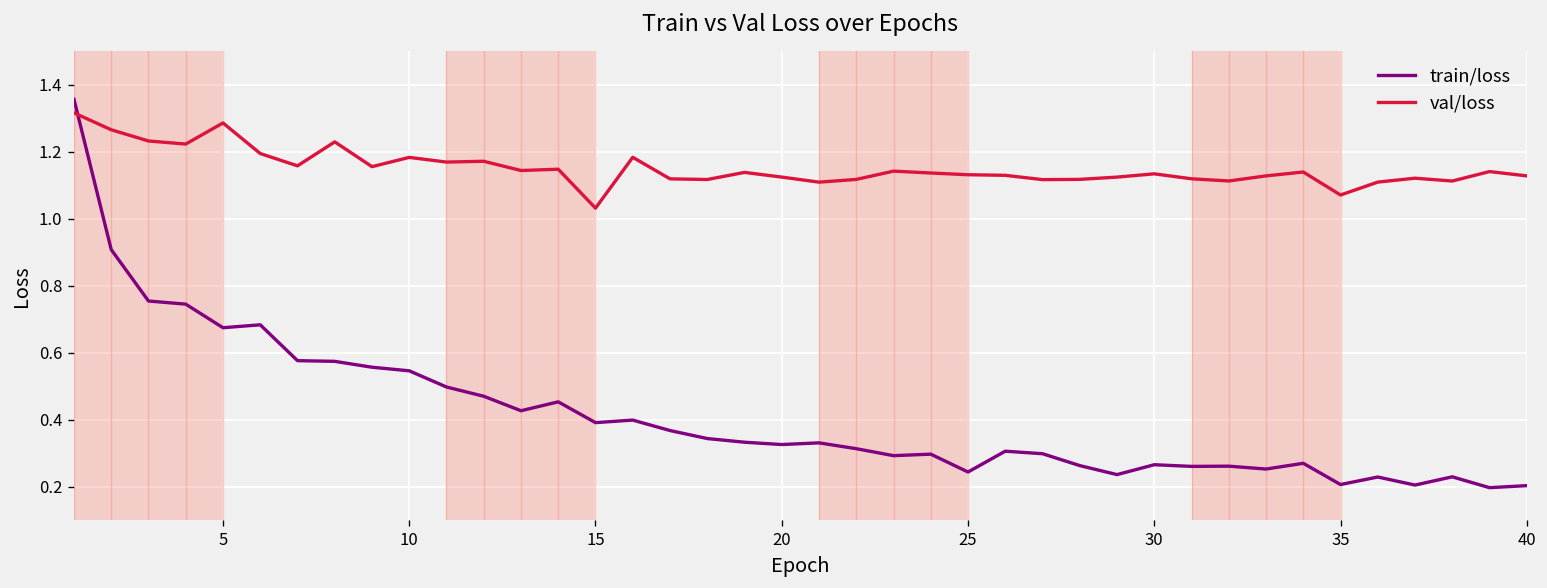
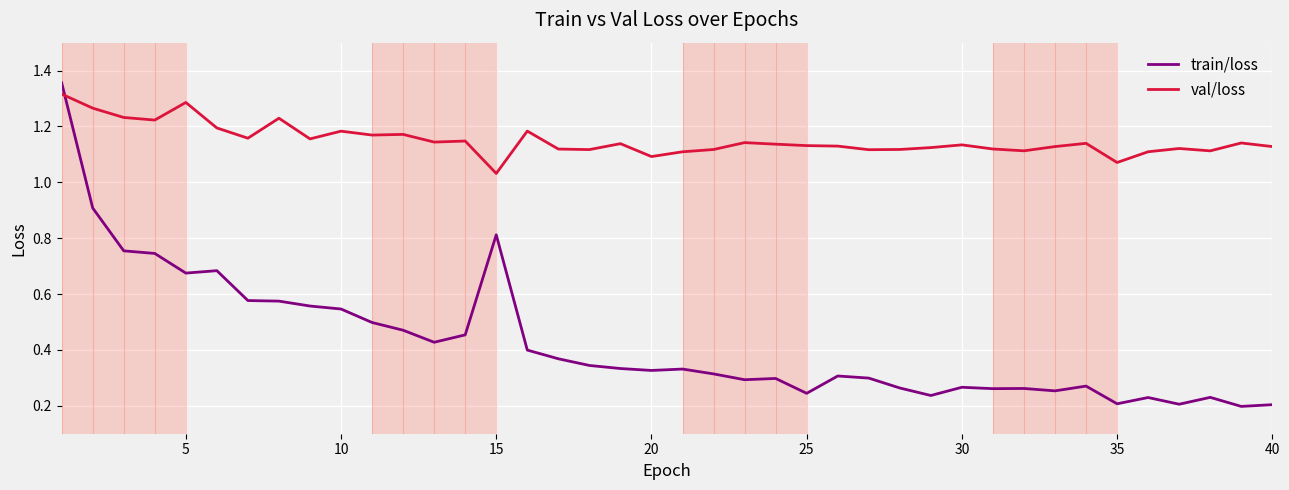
  {
    "train/loss": {
      "5": 0.68,
      "10": 0.55,
-     "15": 0.39,
+     "15": 0.81,
      "20": 0.33,
      "25": 0.24,
      "30": 0.27,
      "35": 0.21,
      "40": 0.20
    },
    "val/loss": {
      "5": 1.29,
      "10": 1.18,
      "15": 1.03,
-     "20": 1.12,
+     "20": 1.09,
      "25": 1.13,
      "30": 1.13,
      "35": 1.07,
      "40": 1.13
    }
  }
